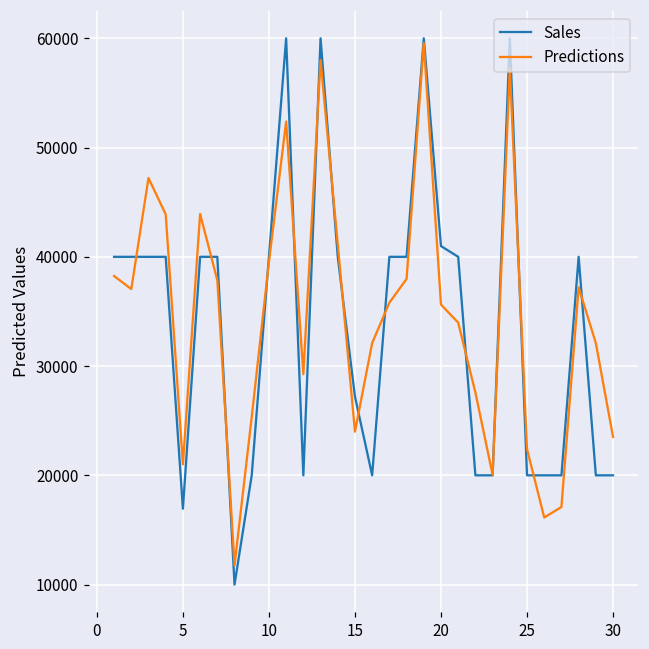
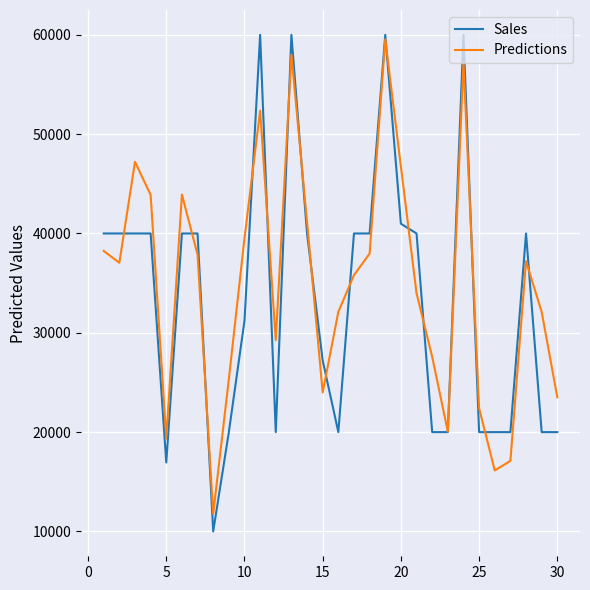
  {
    "Sales": {
      "5": 17000,
-     "10": 40000,
+     "10": 31000,
      "15": 27000,
      "20": 41000,
      "25": 20000,
      "30": 20000
    },
    "Predictions": {
-     "5": 21000,
+     "5": 19000,
      "10": 40000,
      "15": 24000,
-     "20": 36000,
+     "20": 47000,
      "25": 22000,
      "30": 24000
    }
  }
